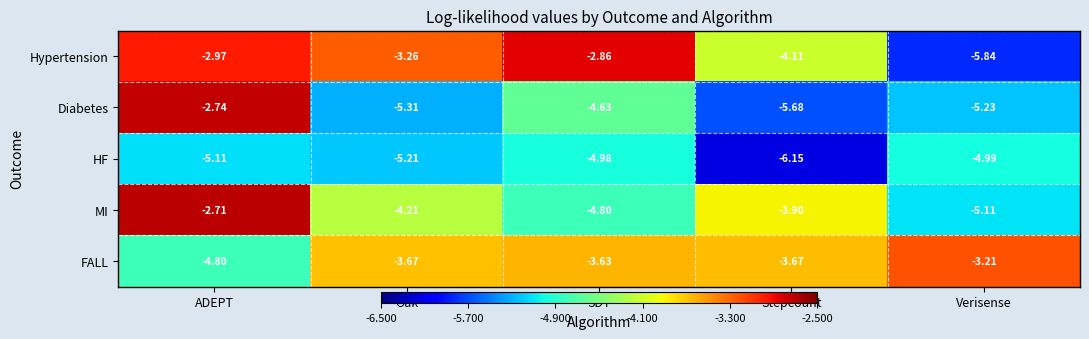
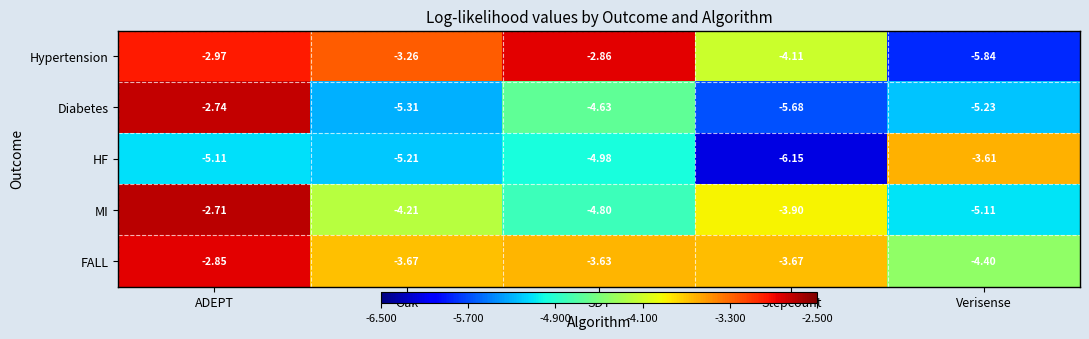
  {
    "Hypertension": {
      "ADEPT": -2.97,
      "Verisense": -5.84
    },
    "Diabetes": {
      "ADEPT": -2.74,
      "Verisense": -5.23
    },
    "HF": {
      "ADEPT": -5.11,
-     "Verisense": -4.99
+     "Verisense": -3.61
    },
    "MI": {
      "ADEPT": -2.71,
      "Verisense": -5.11
    },
    "FALL": {
-     "ADEPT": -4.80,
-     "Verisense": -3.21
+     "ADEPT": -2.85,
+     "Verisense": -4.40
    }
  }
